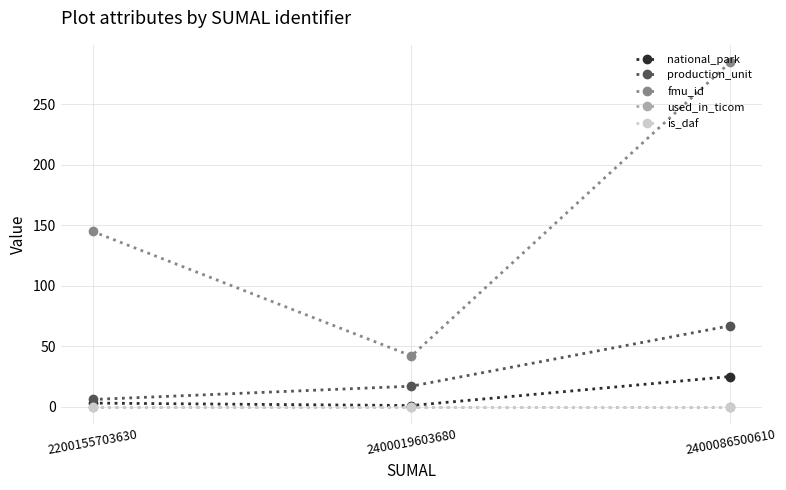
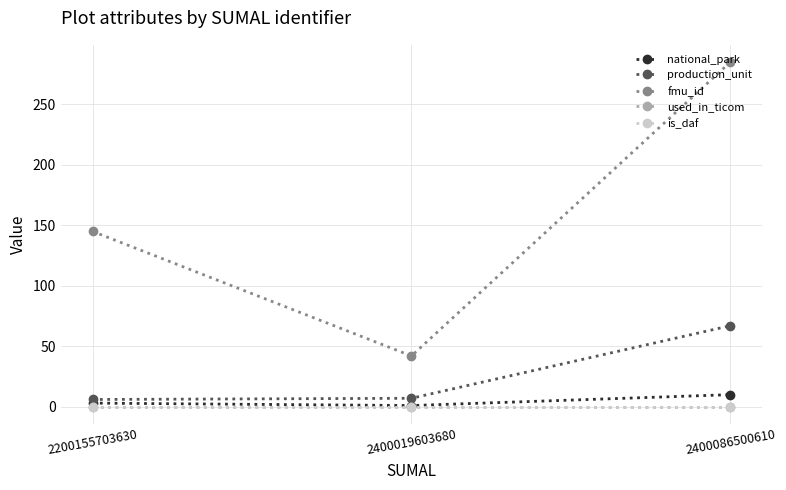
  {
    "national_park": {
      "2200155703630": 3,
-     "2400086500610": 25
+     "2400086500610": 10
    },
    "production_unit": {
      "2200155703630": 6,
-     "2400019603680": 17,
+     "2400019603680": 7,
      "2400086500610": 67
    },
    "fmu_id": {
      "2200155703630": 145,
      "2400019603680": 42,
      "2400086500610": 285
    },
    "is_daf": {
      "2200155703630": 0,
      "2400086500610": 0
    }
  }
